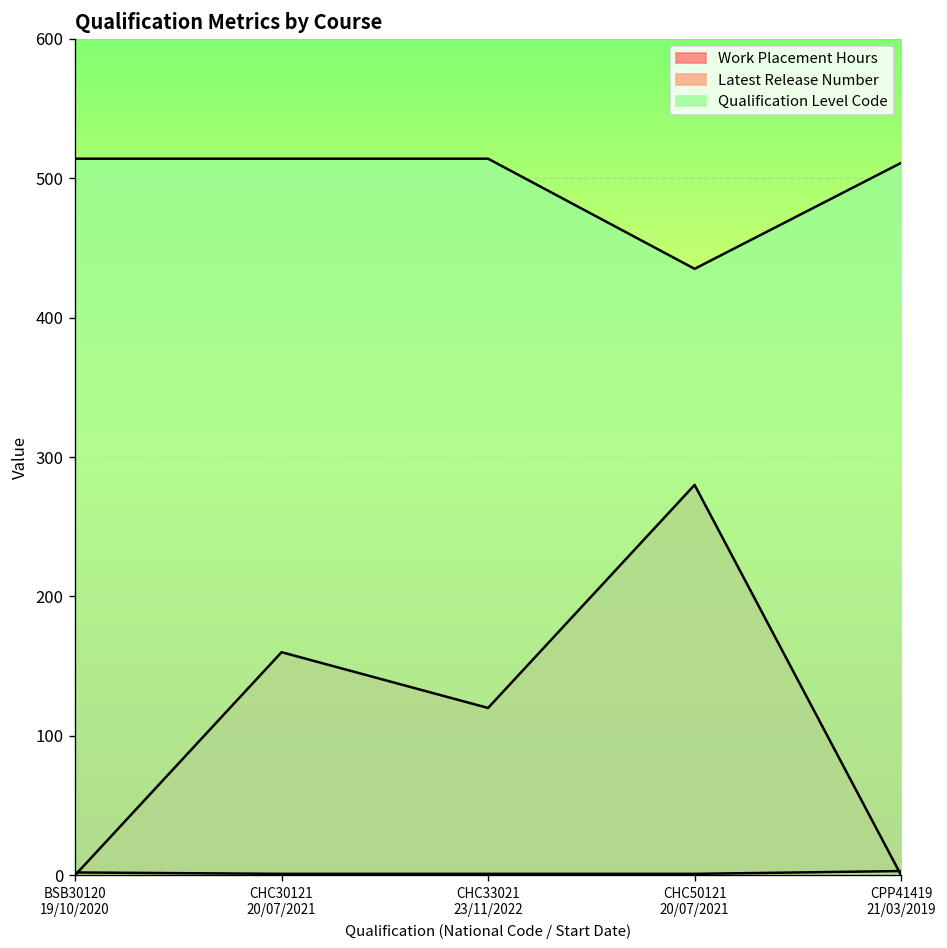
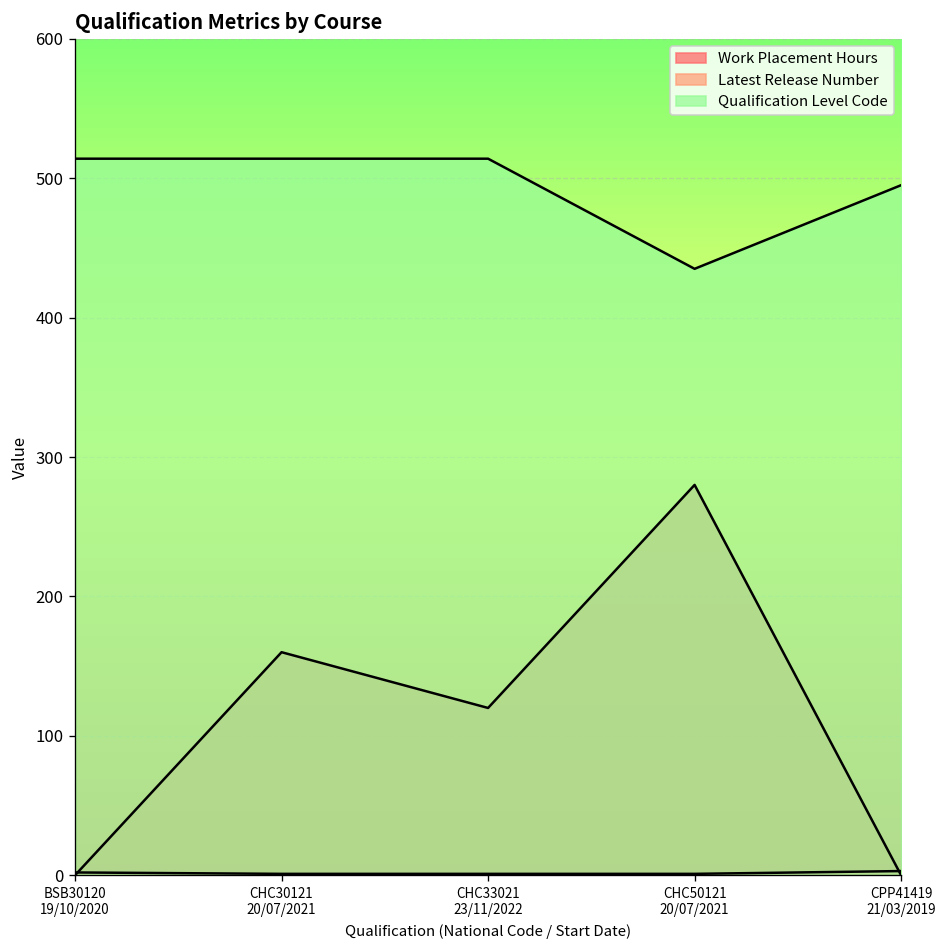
  {
    "Qualification Level Code": {
      "BSB30120 19/10/2020": 514,
      "CHC30121 20/07/2021": 514,
      "CHC33021 23/11/2022": 514,
      "CHC50121 20/07/2021": 435,
-     "CPP41419 21/03/2019": 511
+     "CPP41419 21/03/2019": 495
    }
  }
